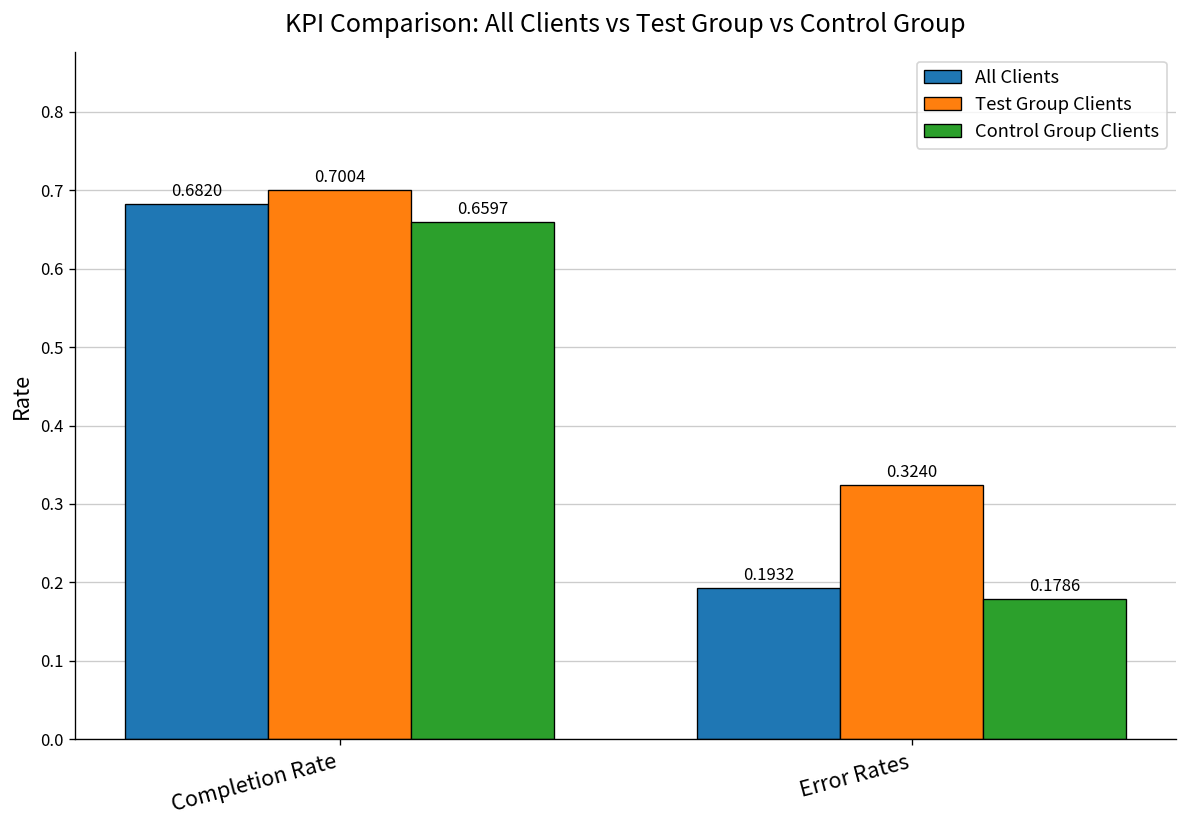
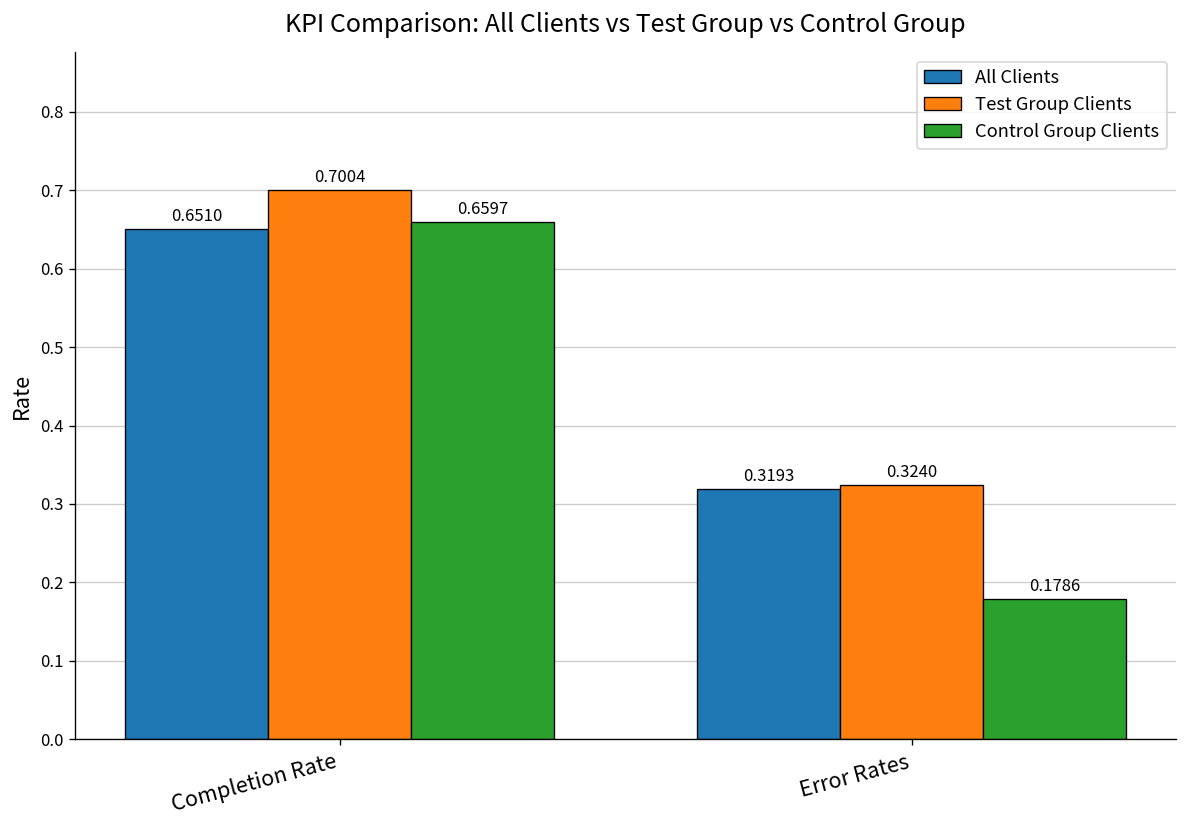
  {
    "All Clients": {
-     "Completion Rate": 0.6820,
-     "Error Rates": 0.1932
+     "Completion Rate": 0.6510,
+     "Error Rates": 0.3193
    },
    "Test Group Clients": {
      "Completion Rate": 0.7004,
      "Error Rates": 0.3240
    },
    "Control Group Clients": {
      "Completion Rate": 0.6597,
      "Error Rates": 0.1786
    }
  }
